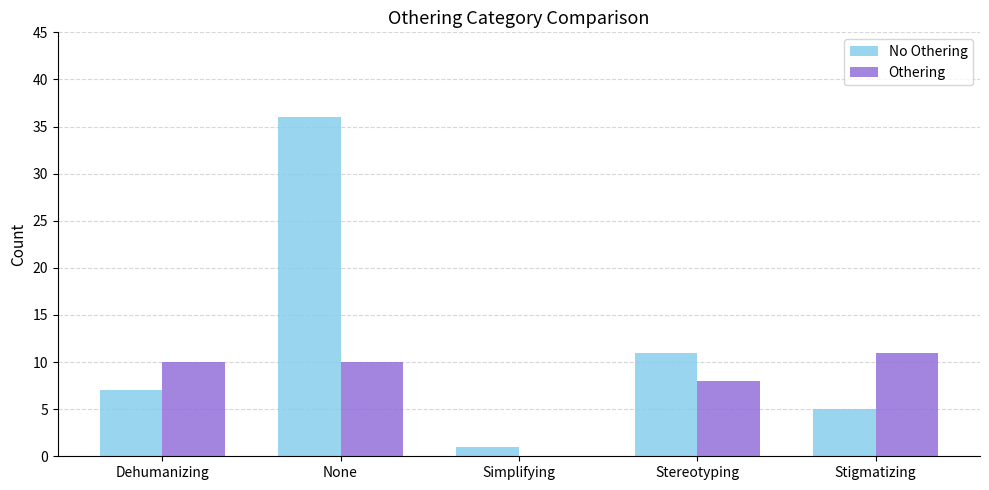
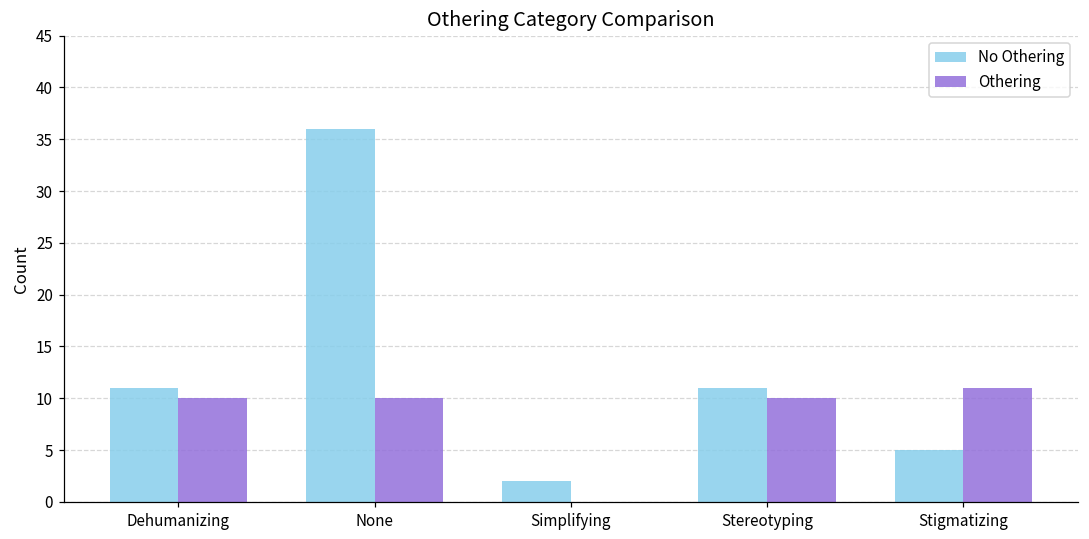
  {
    "No Othering": {
-     "Dehumanizing": 7,
+     "Dehumanizing": 11,
      "None": 36,
-     "Simplifying": 1,
+     "Simplifying": 2,
      "Stereotyping": 11,
      "Stigmatizing": 5
    },
    "Othering": {
      "Dehumanizing": 10,
      "None": 10,
      "Simplifying": 0,
-     "Stereotyping": 8,
+     "Stereotyping": 10,
      "Stigmatizing": 11
    }
  }
